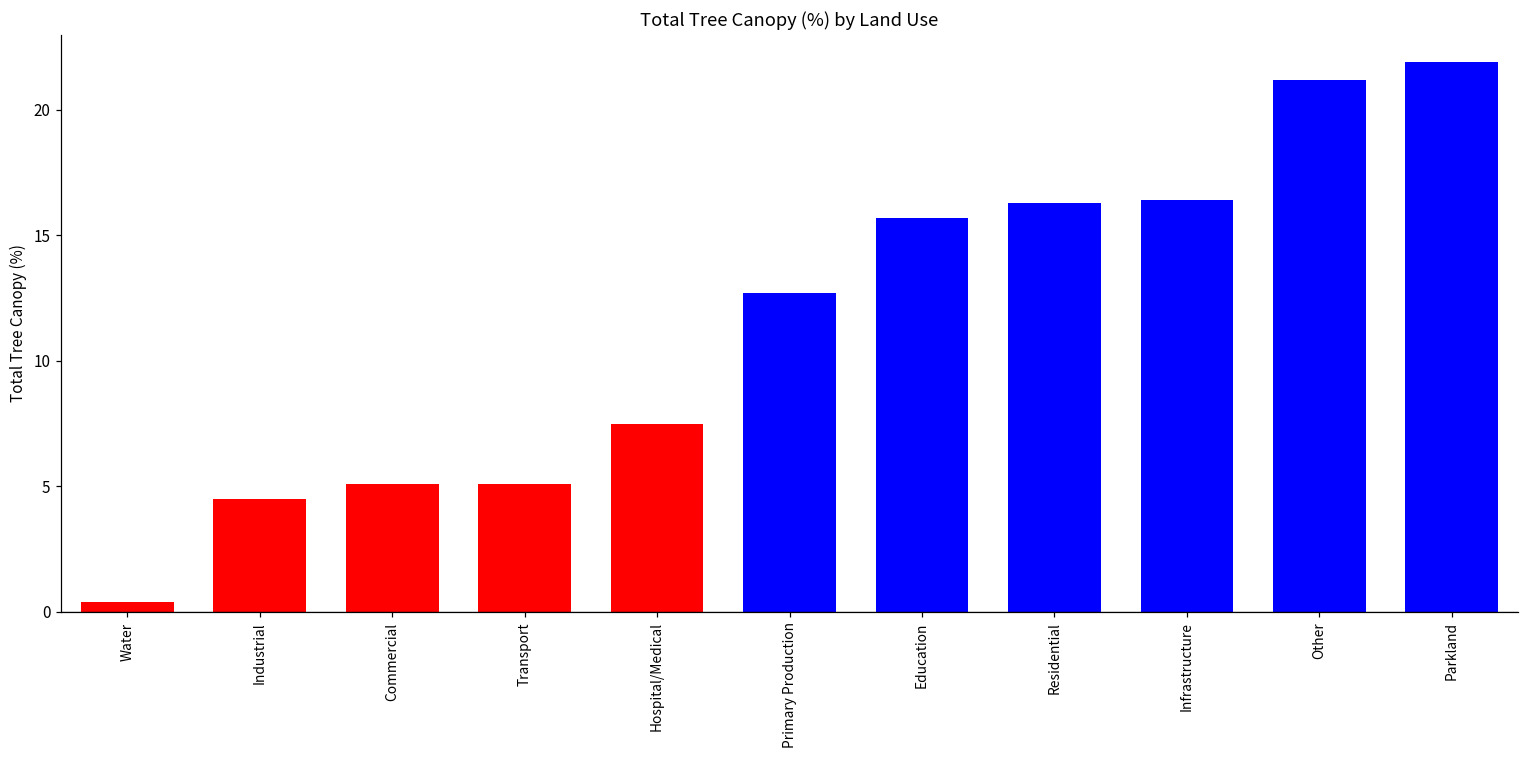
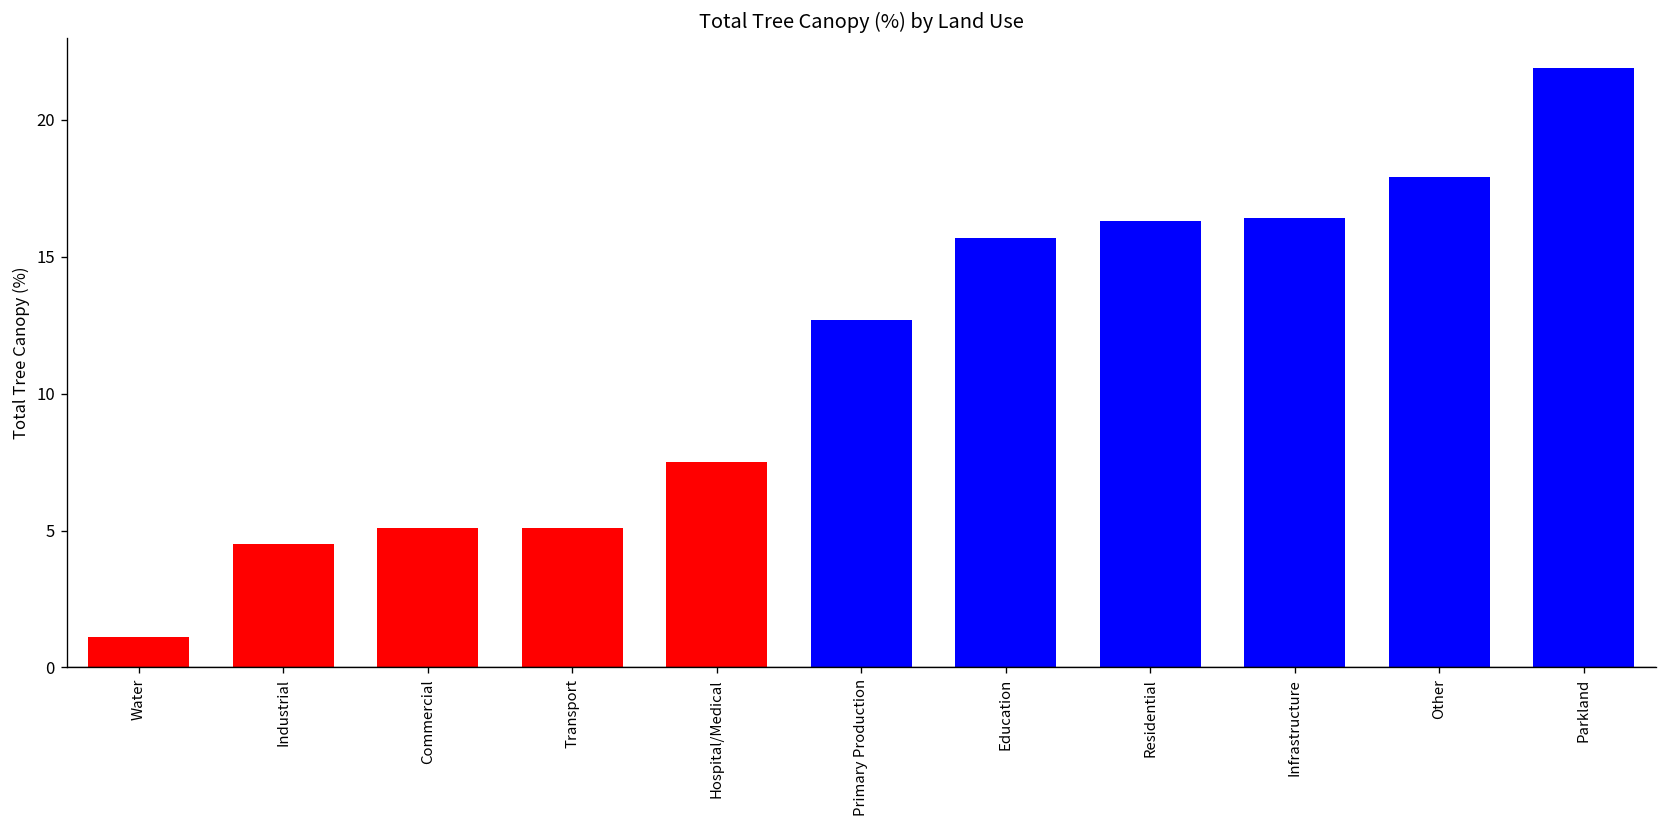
  {
-   "Water": 0.4,
+   "Water": 1.1,
    "Industrial": 4.5,
    "Commercial": 5.1,
    "Transport": 5.1,
    "Hospital/Medical": 7.5,
    "Primary Production": 12.7,
    "Education": 15.7,
    "Residential": 16.3,
    "Infrastructure": 16.4,
-   "Other": 21.2,
+   "Other": 17.9,
    "Parkland": 21.9
  }
